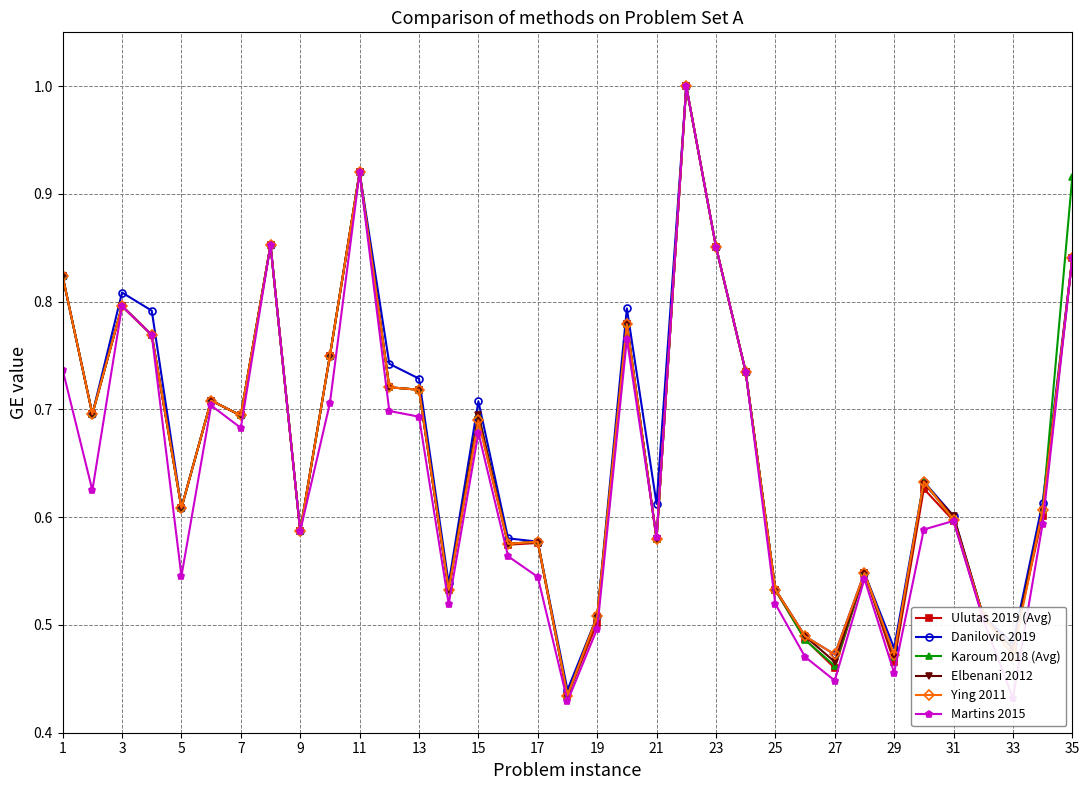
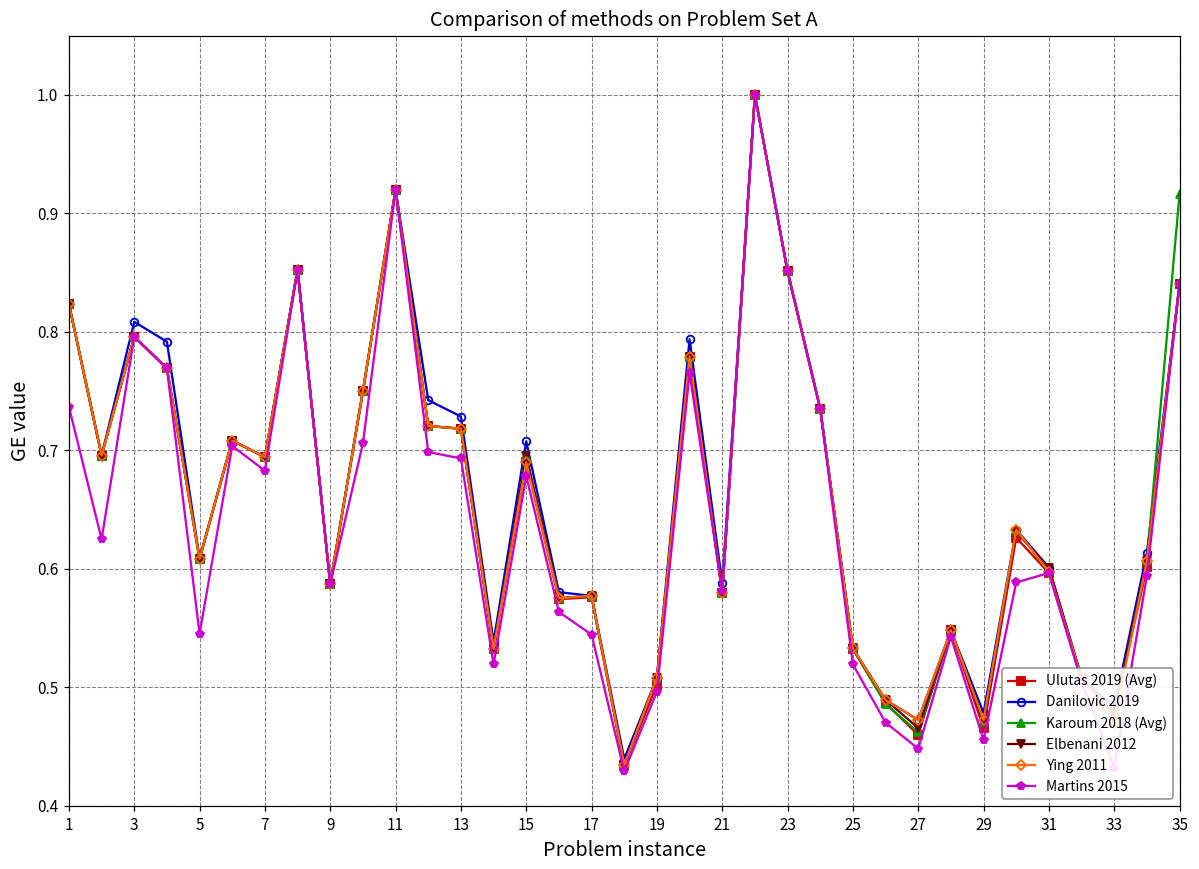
  {
    "Ulutas 2019 (Avg)": {
      "19": 0.502,
      "29": 0.466
    },
    "Danilovic 2019": {
      "3": 0.809,
      "13": 0.729,
      "15": 0.708,
-     "21": 0.612,
+     "21": 0.588,
      "29": 0.479
    },
    "Karoum 2018 (Avg)": {
      "35": 0.916
    },
    "Elbenani 2012": {
      "27": 0.466
    },
    "Martins 2015": {
      "1": 0.737,
      "5": 0.545,
      "7": 0.683,
      "13": 0.693,
      "15": 0.678,
      "17": 0.545,
      "19": 0.497,
      "25": 0.520,
      "27": 0.448,
      "29": 0.456
    }
  }
